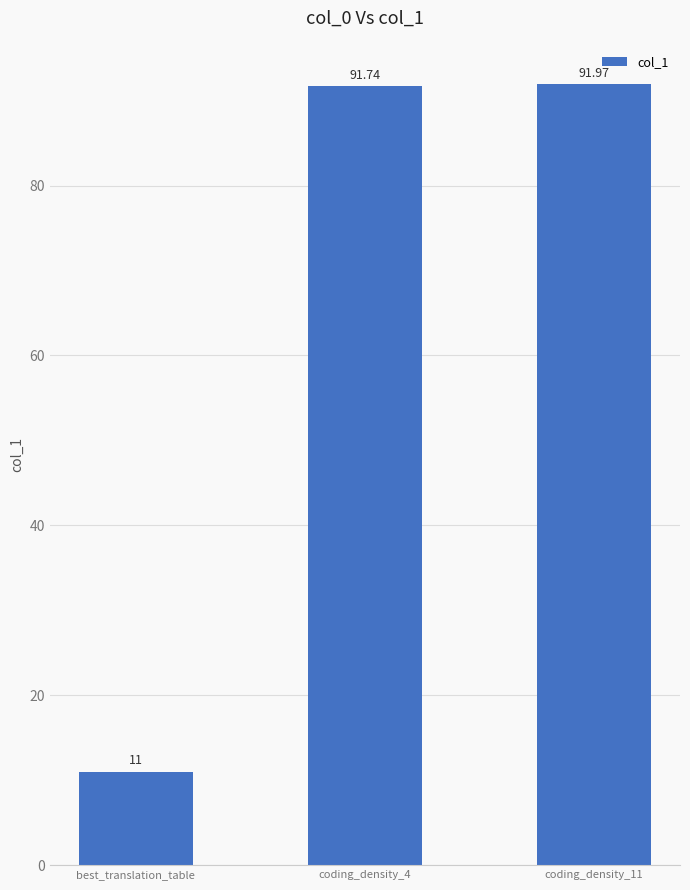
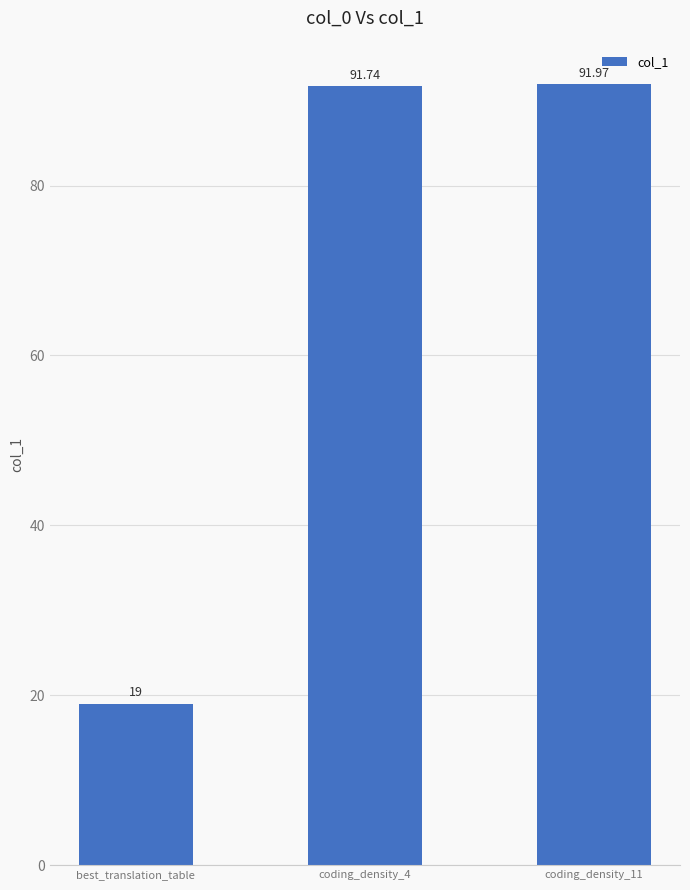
  {
-   "best_translation_table": 11,
+   "best_translation_table": 19,
    "coding_density_4": 91.74,
    "coding_density_11": 91.97
  }
